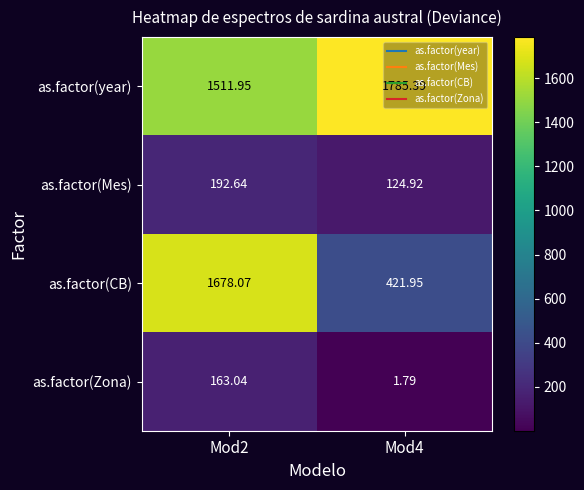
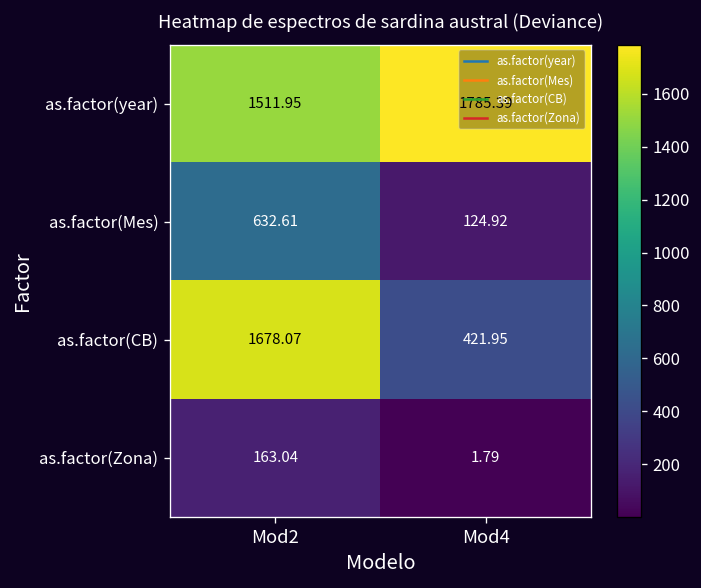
  {
    "as.factor(year)": {
      "Mod2": 1511.95
    },
    "as.factor(Mes)": {
-     "Mod2": 192.64,
+     "Mod2": 632.61,
      "Mod4": 124.92
    },
    "as.factor(CB)": {
      "Mod2": 1678.07,
      "Mod4": 421.95
    },
    "as.factor(Zona)": {
      "Mod2": 163.04,
      "Mod4": 1.79
    }
  }
